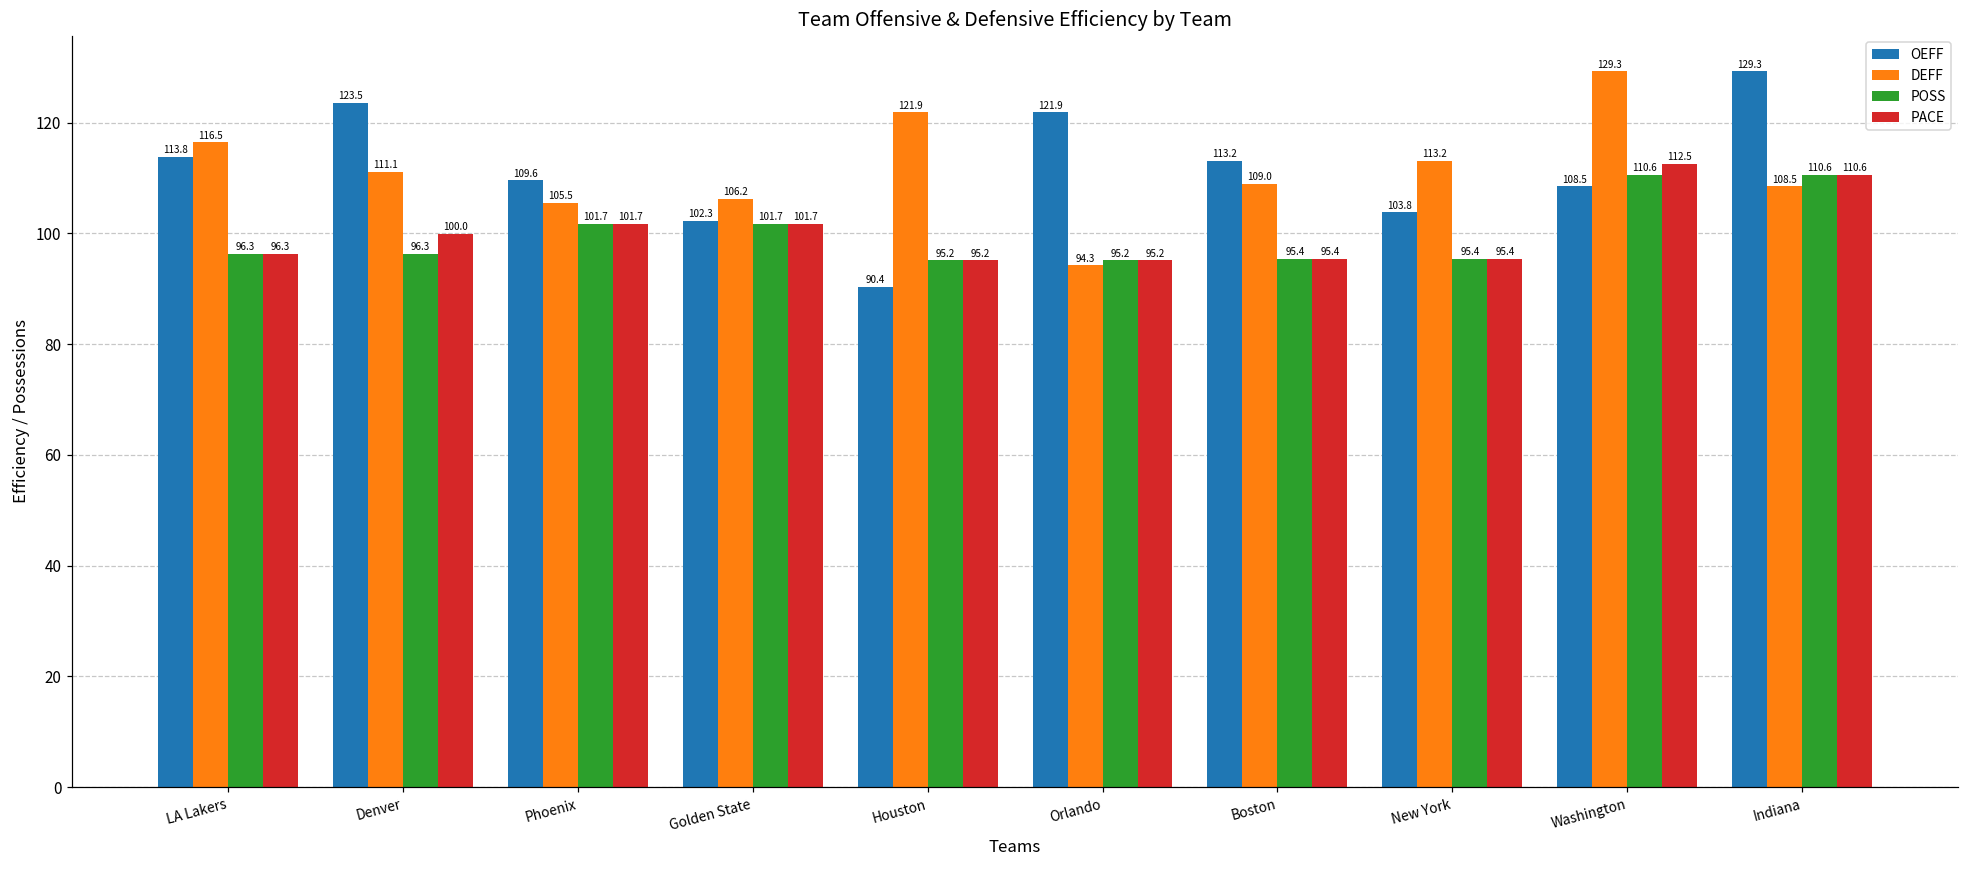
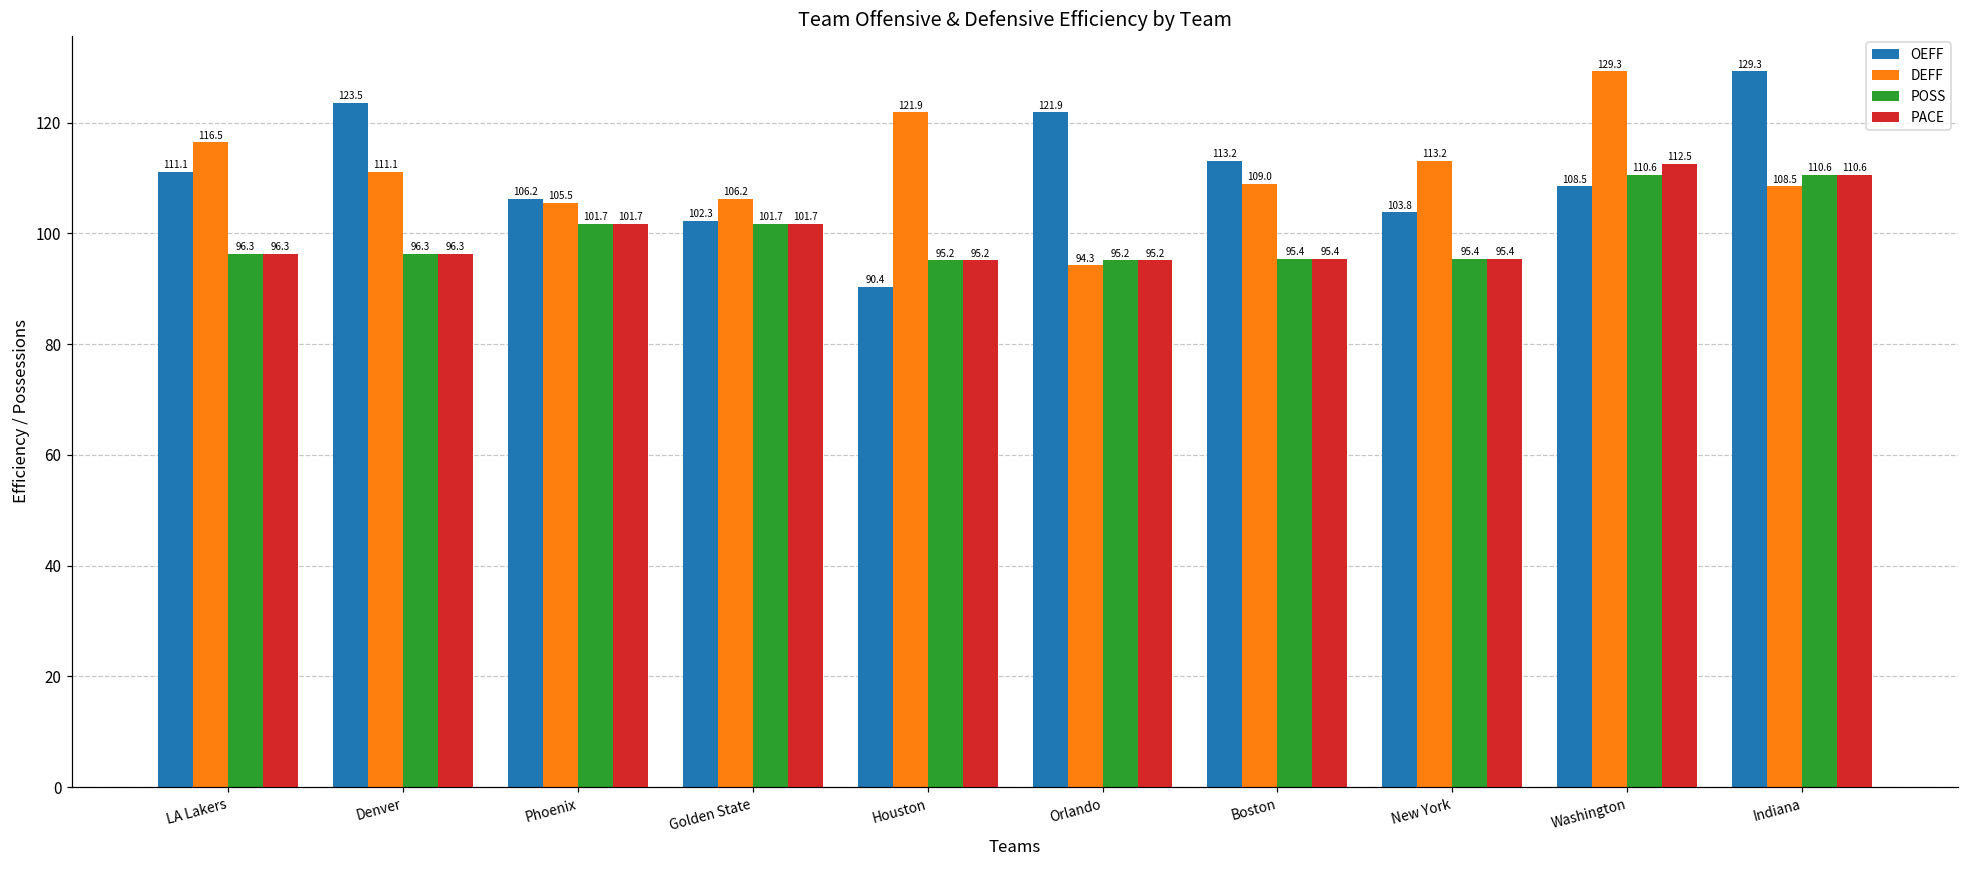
  {
    "OEFF": {
-     "LA Lakers": 113.8,
+     "LA Lakers": 111.1,
      "Denver": 123.5,
-     "Phoenix": 109.6,
+     "Phoenix": 106.2,
      "Golden State": 102.3,
      "Houston": 90.4,
      "Orlando": 121.9,
      "Boston": 113.2,
      "New York": 103.8,
      "Washington": 108.5,
      "Indiana": 129.3
    },
    "DEFF": {
      "LA Lakers": 116.5,
      "Denver": 111.1,
      "Phoenix": 105.5,
      "Golden State": 106.2,
      "Houston": 121.9,
      "Orlando": 94.3,
      "Boston": 109.0,
      "New York": 113.2,
      "Washington": 129.3,
      "Indiana": 108.5
    },
    "POSS": {
      "LA Lakers": 96.3,
      "Denver": 96.3,
      "Phoenix": 101.7,
      "Golden State": 101.7,
      "Houston": 95.2,
      "Orlando": 95.2,
      "Boston": 95.4,
      "New York": 95.4,
      "Washington": 110.6,
      "Indiana": 110.6
    },
    "PACE": {
      "LA Lakers": 96.3,
-     "Denver": 100.0,
+     "Denver": 96.3,
      "Phoenix": 101.7,
      "Golden State": 101.7,
      "Houston": 95.2,
      "Orlando": 95.2,
      "Boston": 95.4,
      "New York": 95.4,
      "Washington": 112.5,
      "Indiana": 110.6
    }
  }
